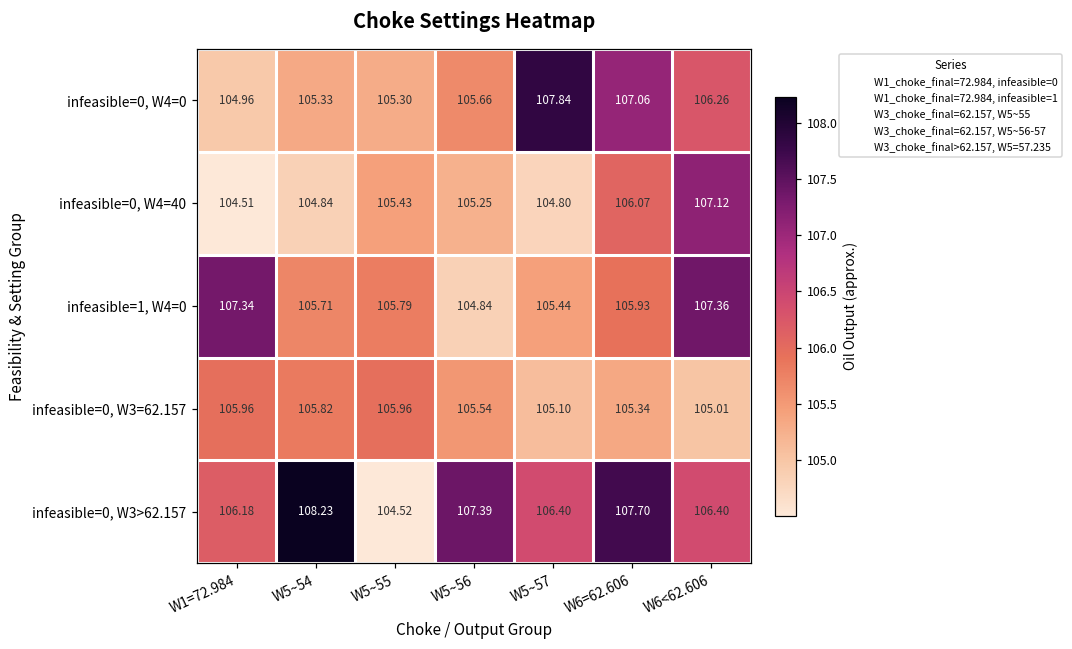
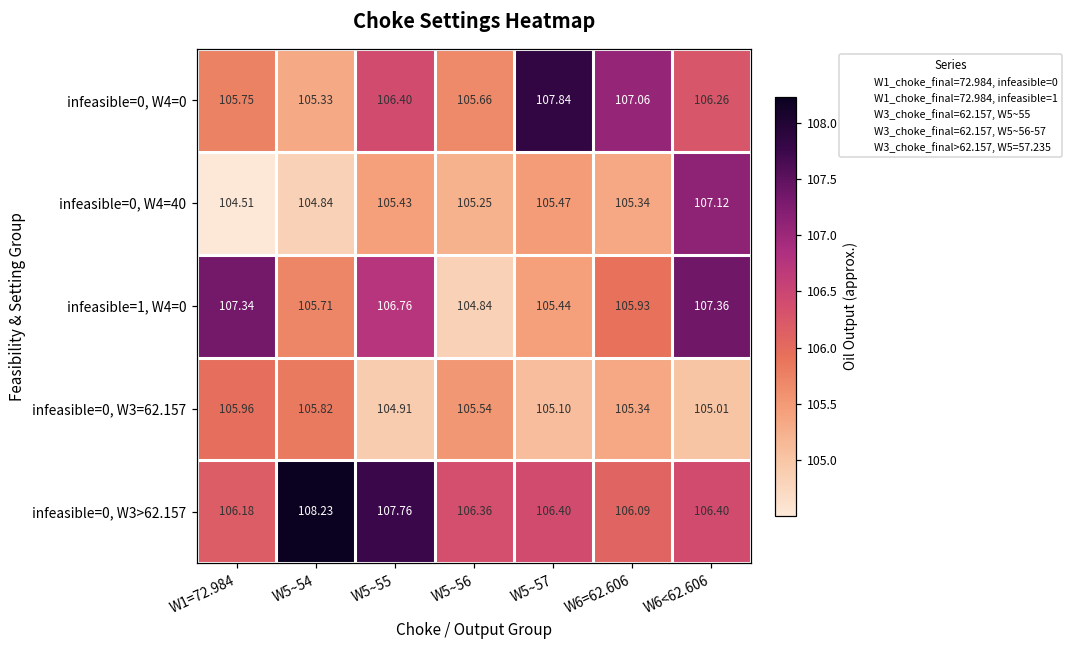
  {
    "infeasible=0, W4=0": {
-     "W1=72.984": 104.96,
+     "W1=72.984": 105.75,
      "W5~54": 105.33,
-     "W5~55": 105.30,
+     "W5~55": 106.40,
      "W5~56": 105.66,
      "W5~57": 107.84,
      "W6=62.606": 107.06,
      "W6<62.606": 106.26
    },
    "infeasible=0, W4=40": {
      "W1=72.984": 104.51,
      "W5~54": 104.84,
      "W5~55": 105.43,
      "W5~56": 105.25,
-     "W5~57": 104.80,
-     "W6=62.606": 106.07,
+     "W5~57": 105.47,
+     "W6=62.606": 105.34,
      "W6<62.606": 107.12
    },
    "infeasible=1, W4=0": {
      "W1=72.984": 107.34,
      "W5~54": 105.71,
-     "W5~55": 105.79,
+     "W5~55": 106.76,
      "W5~56": 104.84,
      "W5~57": 105.44,
      "W6=62.606": 105.93,
      "W6<62.606": 107.36
    },
    "infeasible=0, W3=62.157": {
      "W1=72.984": 105.96,
      "W5~54": 105.82,
-     "W5~55": 105.96,
+     "W5~55": 104.91,
      "W5~56": 105.54,
      "W5~57": 105.10,
      "W6=62.606": 105.34,
      "W6<62.606": 105.01
    },
    "infeasible=0, W3>62.157": {
      "W1=72.984": 106.18,
      "W5~54": 108.23,
-     "W5~55": 104.52,
-     "W5~56": 107.39,
+     "W5~55": 107.76,
+     "W5~56": 106.36,
      "W5~57": 106.40,
-     "W6=62.606": 107.70,
+     "W6=62.606": 106.09,
      "W6<62.606": 106.40
    }
  }
